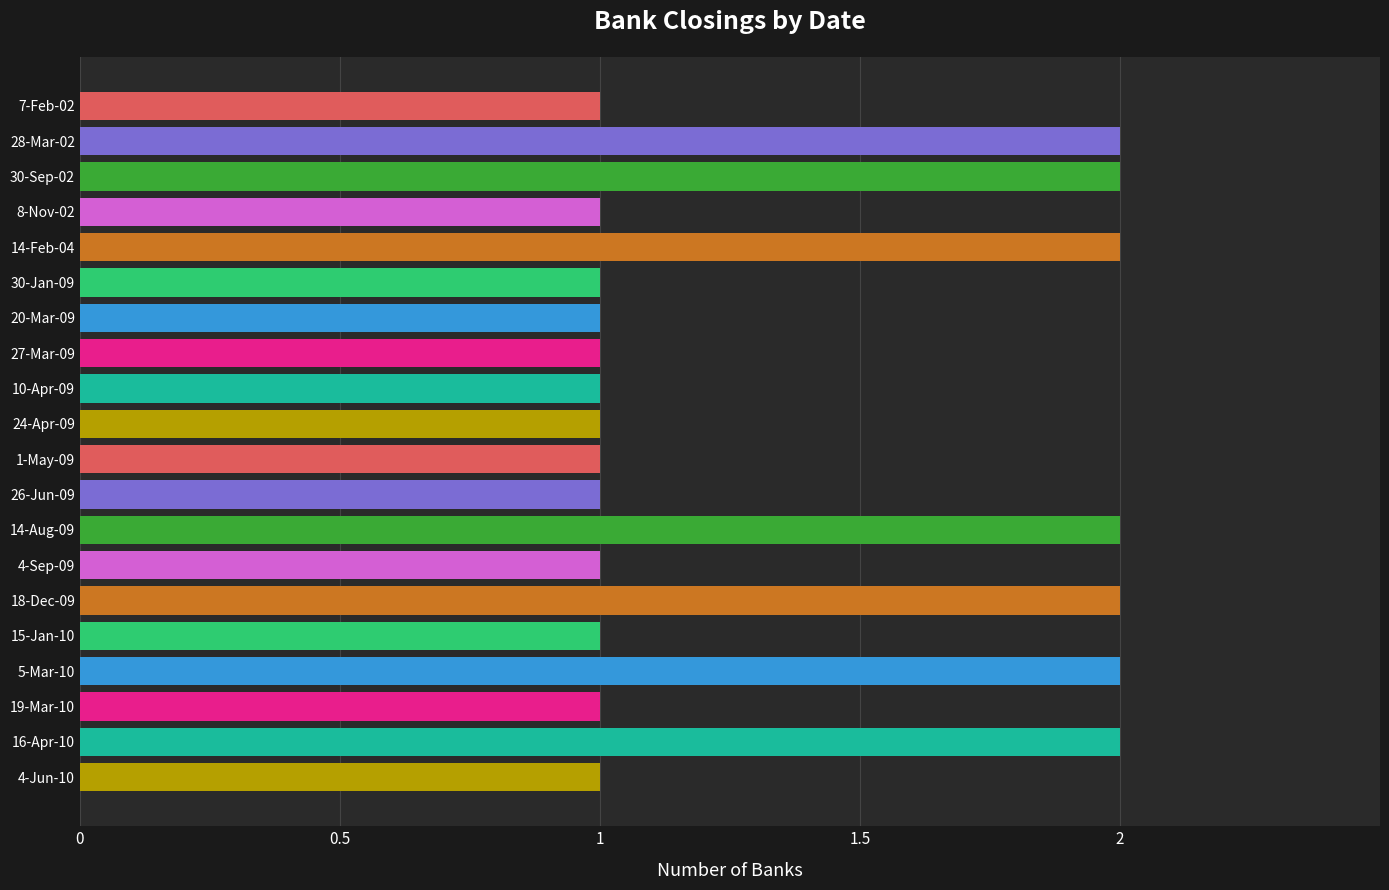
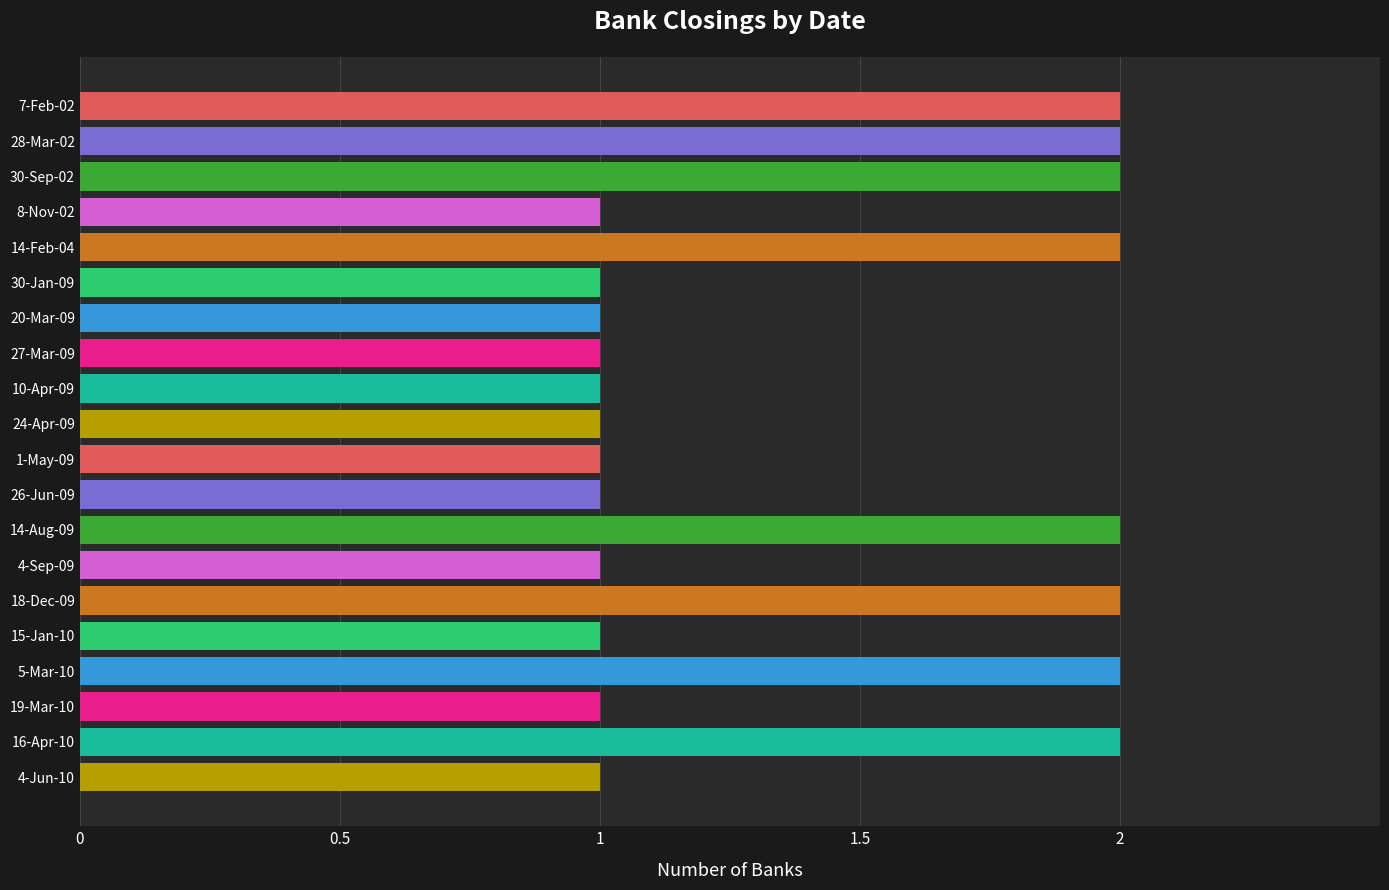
  {
-   "7-Feb-02": 1,
+   "7-Feb-02": 2,
    "28-Mar-02": 2,
    "30-Sep-02": 2,
    "8-Nov-02": 1,
    "14-Feb-04": 2,
    "30-Jan-09": 1,
    "20-Mar-09": 1,
    "27-Mar-09": 1,
    "10-Apr-09": 1,
    "24-Apr-09": 1,
    "1-May-09": 1,
    "26-Jun-09": 1,
    "14-Aug-09": 2,
    "4-Sep-09": 1,
    "18-Dec-09": 2,
    "15-Jan-10": 1,
    "5-Mar-10": 2,
    "19-Mar-10": 1,
    "16-Apr-10": 2,
    "4-Jun-10": 1
  }
